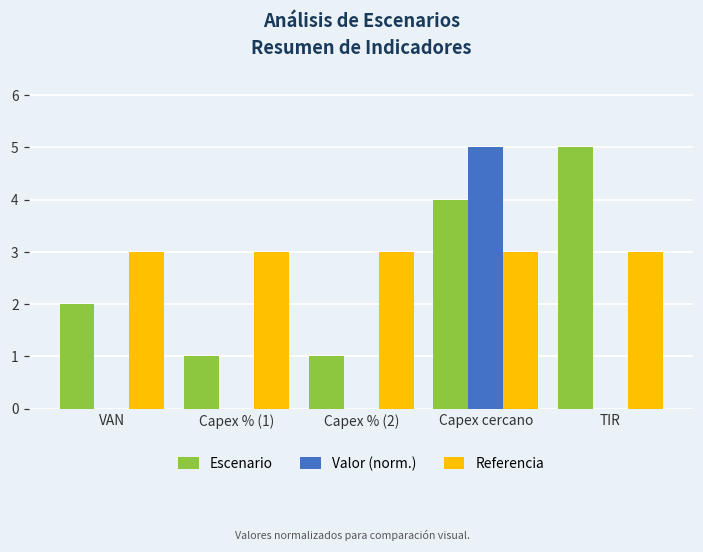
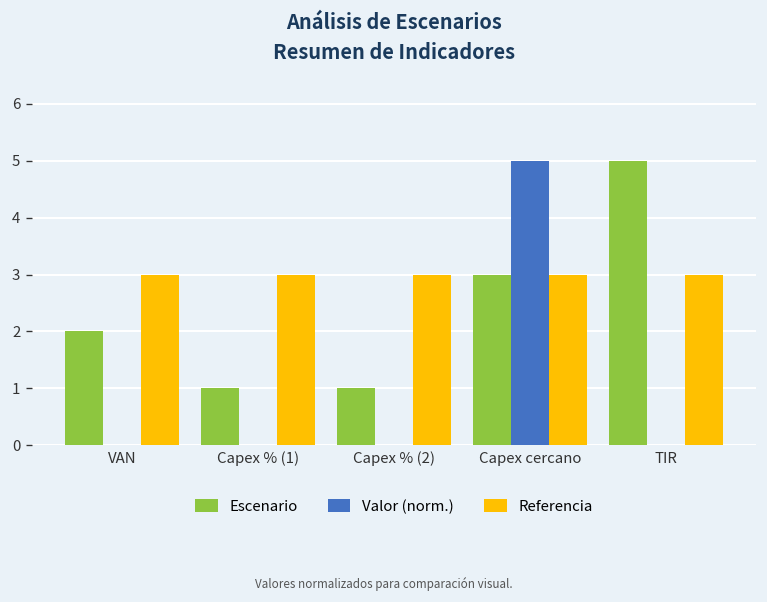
  {
    "Escenario": {
      "VAN": 2,
      "Capex % (1)": 1,
      "Capex % (2)": 1,
-     "Capex cercano": 4,
+     "Capex cercano": 3,
      "TIR": 5
    },
    "Valor (norm.)": {
      "Capex cercano": 5
    },
    "Referencia": {
      "VAN": 3,
      "Capex % (1)": 3,
      "Capex % (2)": 3,
      "Capex cercano": 3,
      "TIR": 3
    }
  }
